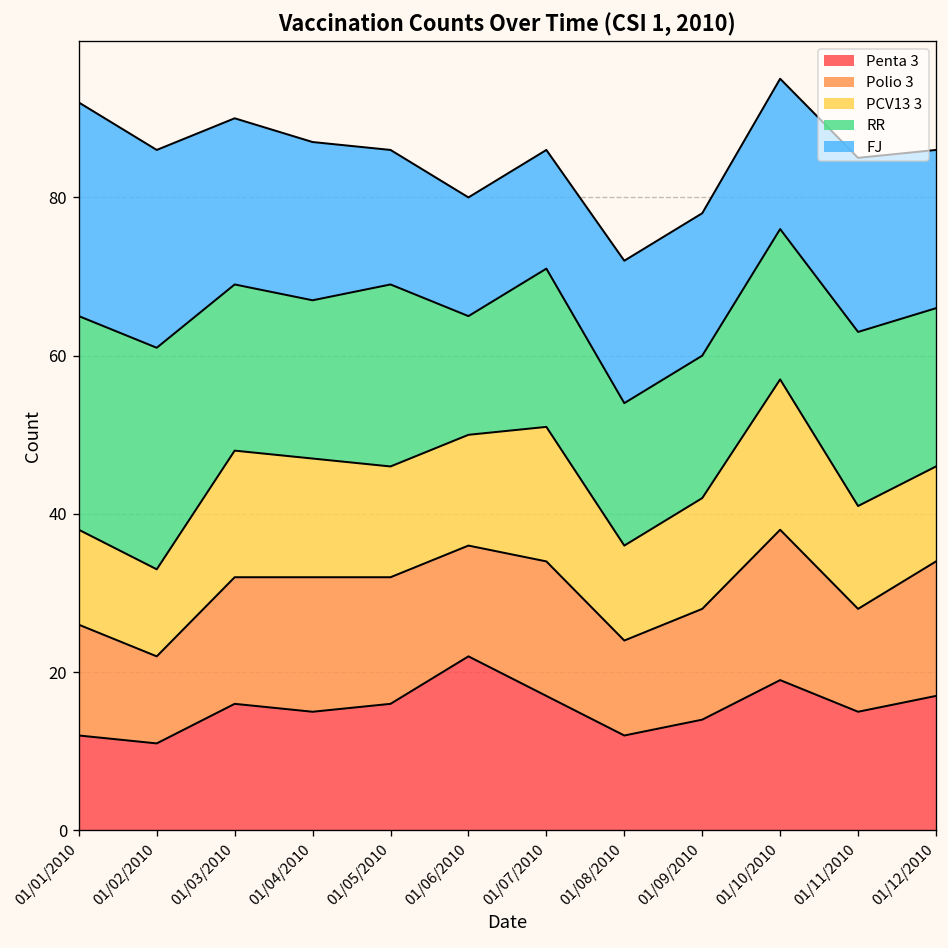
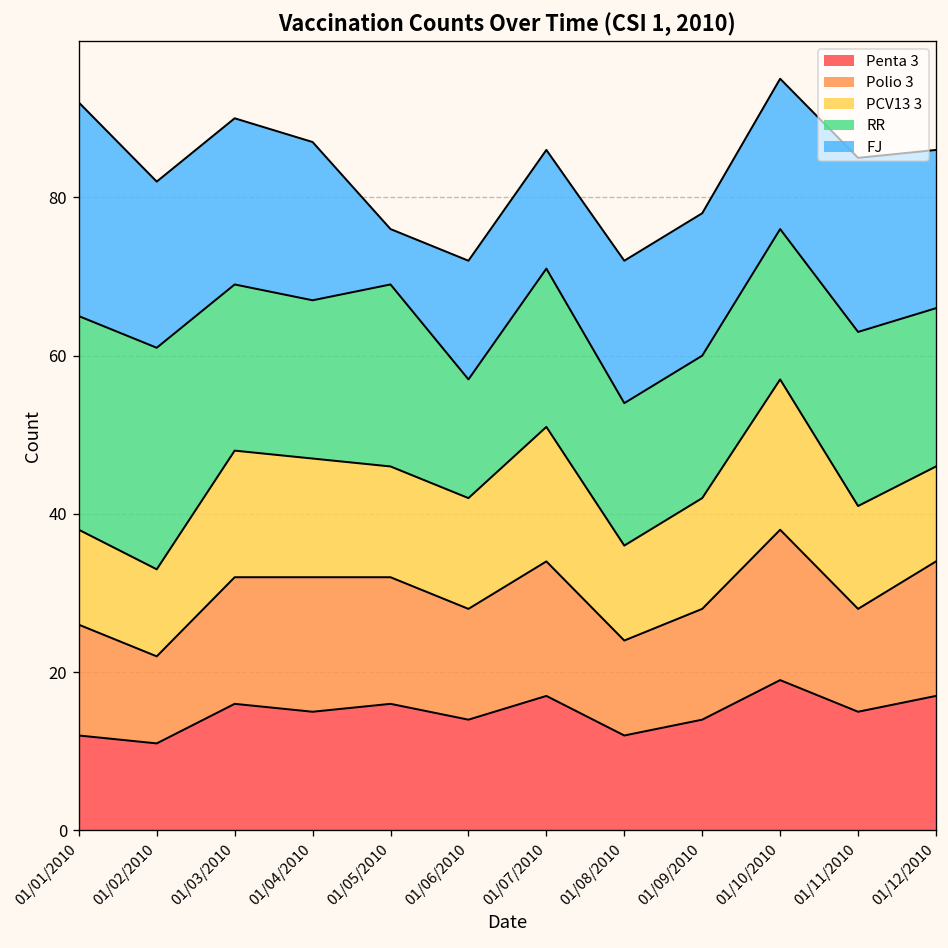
  {
    "Penta 3": {
      "01/01/2010": 12,
      "01/02/2010": 11,
      "01/03/2010": 16,
      "01/04/2010": 15,
      "01/05/2010": 16,
-     "01/06/2010": 22,
+     "01/06/2010": 14,
      "01/07/2010": 17,
      "01/08/2010": 12,
      "01/09/2010": 14,
      "01/10/2010": 19,
      "01/11/2010": 15,
      "01/12/2010": 17
    },
    "Polio 3": {
      "01/01/2010": 14,
      "01/02/2010": 11,
      "01/03/2010": 16,
      "01/04/2010": 17,
      "01/05/2010": 16,
      "01/06/2010": 14,
      "01/07/2010": 17,
      "01/08/2010": 12,
      "01/09/2010": 14,
      "01/10/2010": 19,
      "01/11/2010": 13,
      "01/12/2010": 17
    },
    "PCV13 3": {
      "01/01/2010": 12,
      "01/02/2010": 11,
      "01/03/2010": 16,
      "01/04/2010": 15,
      "01/05/2010": 14,
      "01/06/2010": 14,
      "01/07/2010": 17,
      "01/08/2010": 12,
      "01/09/2010": 14,
      "01/10/2010": 19,
      "01/11/2010": 13,
      "01/12/2010": 12
    },
    "RR": {
      "01/01/2010": 27,
      "01/02/2010": 28,
      "01/03/2010": 21,
      "01/04/2010": 20,
      "01/05/2010": 23,
      "01/06/2010": 15,
      "01/07/2010": 20,
      "01/08/2010": 18,
      "01/09/2010": 18,
      "01/10/2010": 19,
      "01/11/2010": 22,
      "01/12/2010": 20
    },
    "FJ": {
      "01/01/2010": 27,
-     "01/02/2010": 25,
+     "01/02/2010": 21,
      "01/03/2010": 21,
      "01/04/2010": 20,
-     "01/05/2010": 17,
+     "01/05/2010": 7,
      "01/06/2010": 15,
      "01/07/2010": 15,
      "01/08/2010": 18,
      "01/09/2010": 18,
      "01/10/2010": 19,
      "01/12/2010": 20
    }
  }
